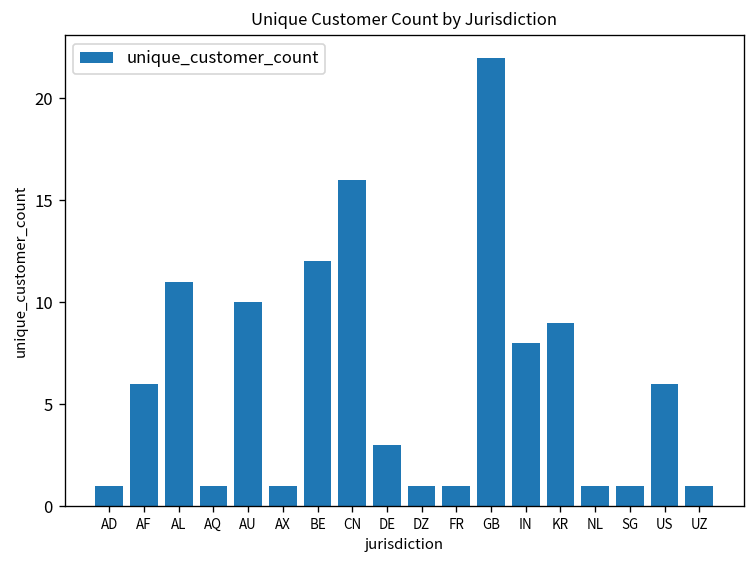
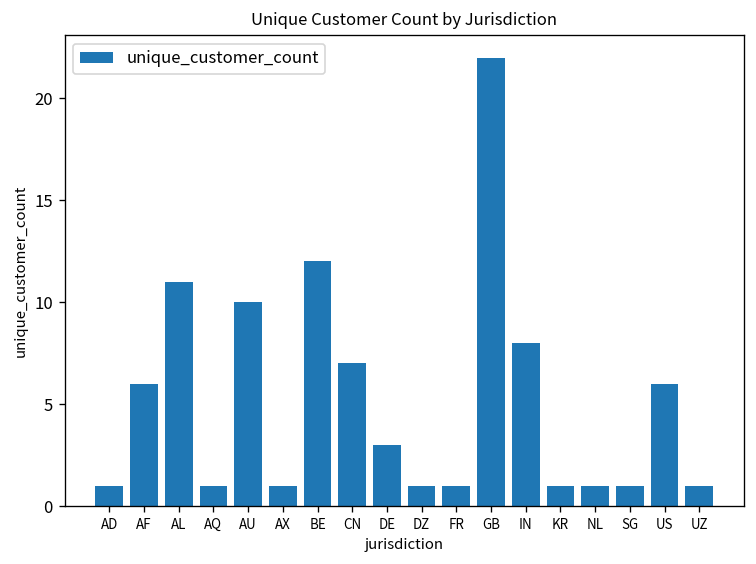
  {
    "AD": 1,
    "AF": 6,
    "AL": 11,
    "AQ": 1,
    "AU": 10,
    "AX": 1,
    "BE": 12,
-   "CN": 16,
+   "CN": 7,
    "DE": 3,
    "DZ": 1,
    "FR": 1,
    "GB": 22,
    "IN": 8,
-   "KR": 9,
+   "KR": 1,
    "NL": 1,
    "SG": 1,
    "US": 6,
    "UZ": 1
  }
